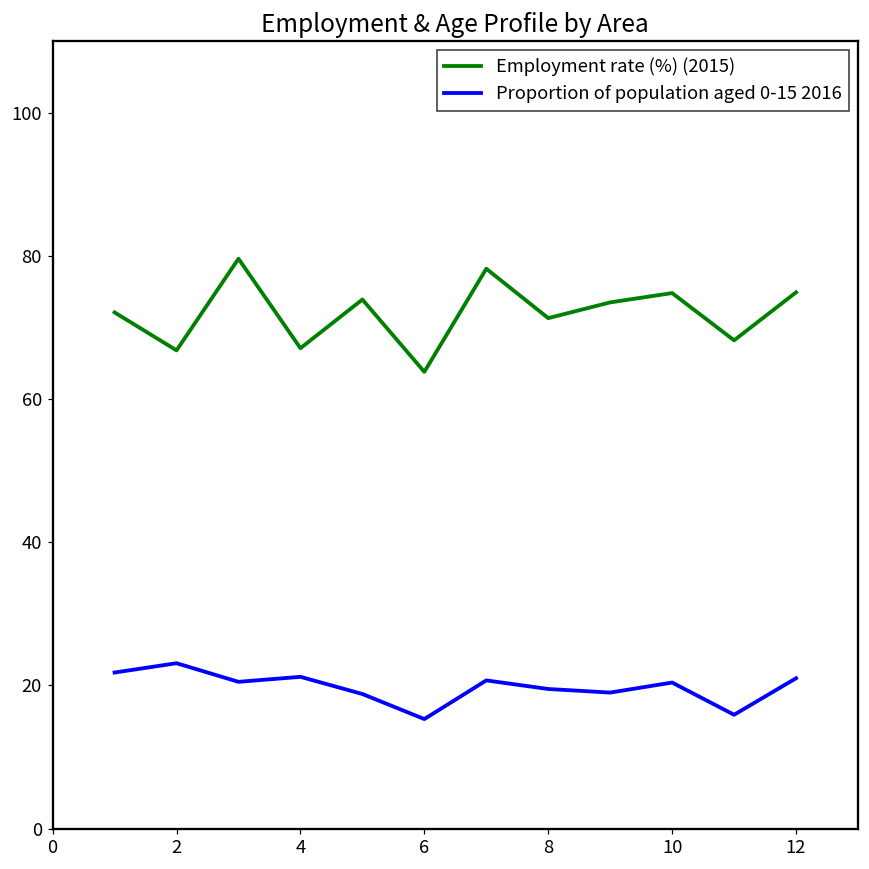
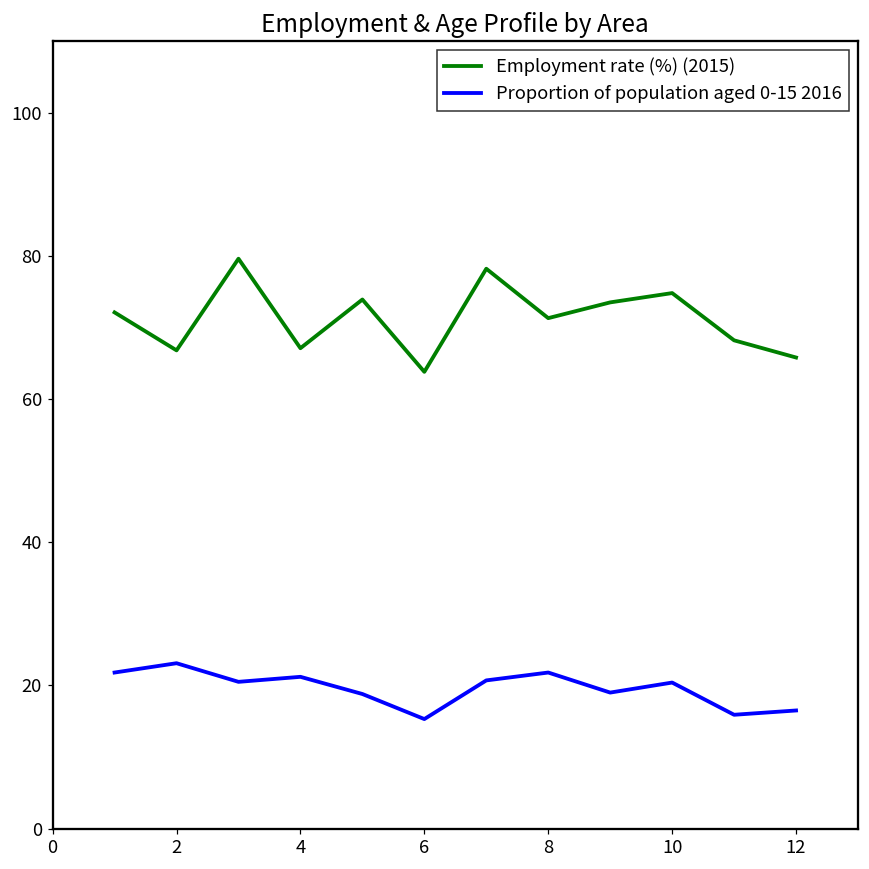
  {
    "Employment rate (%) (2015)": {
      "2": 67,
      "4": 67,
      "6": 64,
      "8": 71,
      "10": 75,
-     "12": 75
+     "12": 66
    },
    "Proportion of population aged 0-15 2016": {
      "2": 23,
      "4": 21,
      "6": 15,
-     "8": 20,
+     "8": 22,
      "10": 20,
-     "12": 21
+     "12": 17
    }
  }
